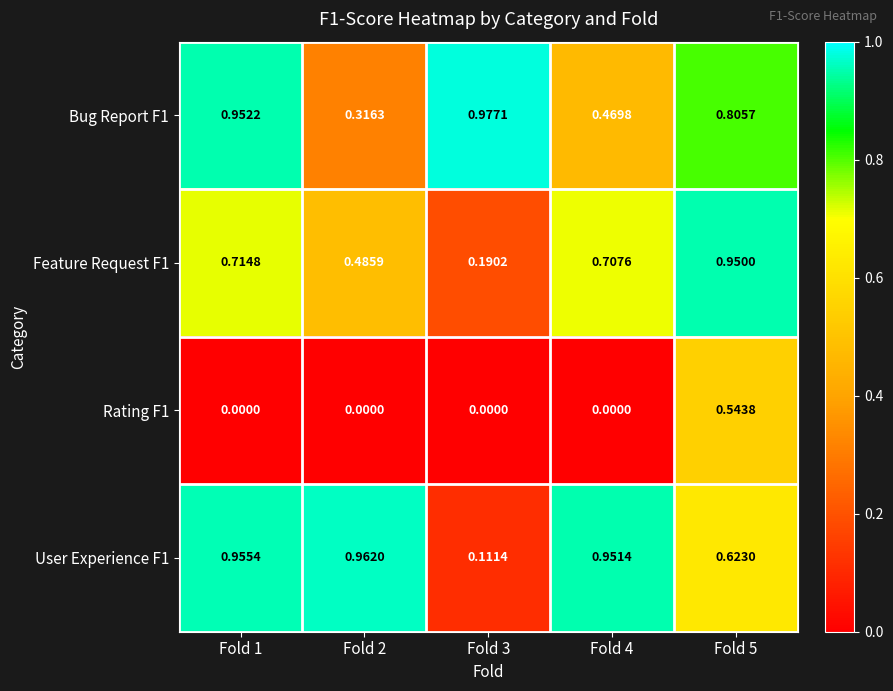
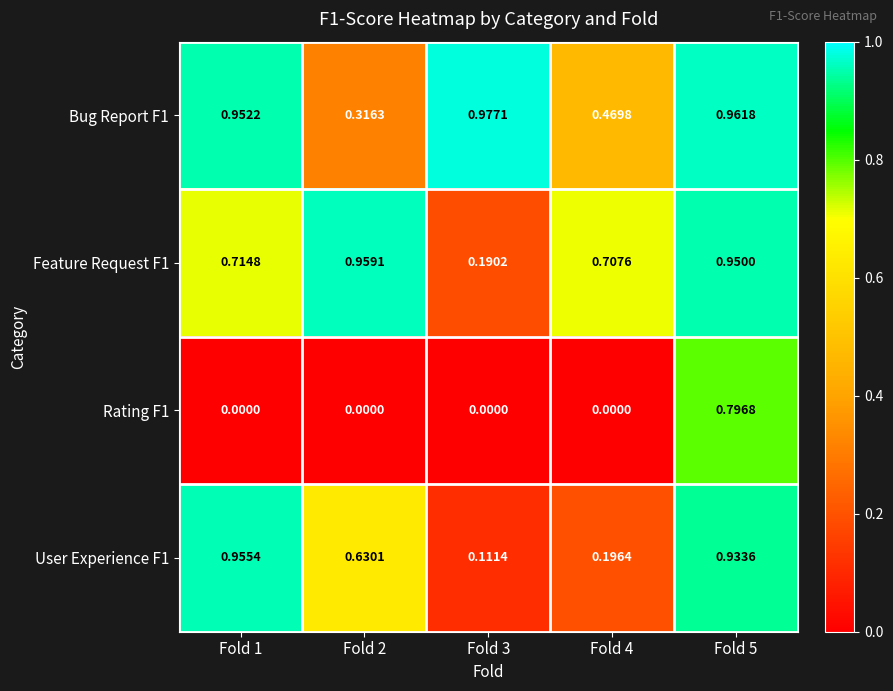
  {
    "Bug Report F1": {
      "Fold 1": 0.9522,
      "Fold 2": 0.3163,
      "Fold 3": 0.9771,
      "Fold 4": 0.4698,
-     "Fold 5": 0.8057
+     "Fold 5": 0.9618
    },
    "Feature Request F1": {
      "Fold 1": 0.7148,
-     "Fold 2": 0.4859,
+     "Fold 2": 0.9591,
      "Fold 3": 0.1902,
      "Fold 4": 0.7076,
      "Fold 5": 0.9500
    },
    "Rating F1": {
      "Fold 1": 0.0000,
      "Fold 2": 0.0000,
      "Fold 3": 0.0000,
      "Fold 4": 0.0000,
-     "Fold 5": 0.5438
+     "Fold 5": 0.7968
    },
    "User Experience F1": {
      "Fold 1": 0.9554,
-     "Fold 2": 0.9620,
+     "Fold 2": 0.6301,
      "Fold 3": 0.1114,
-     "Fold 4": 0.9514,
-     "Fold 5": 0.6230
+     "Fold 4": 0.1964,
+     "Fold 5": 0.9336
    }
  }
